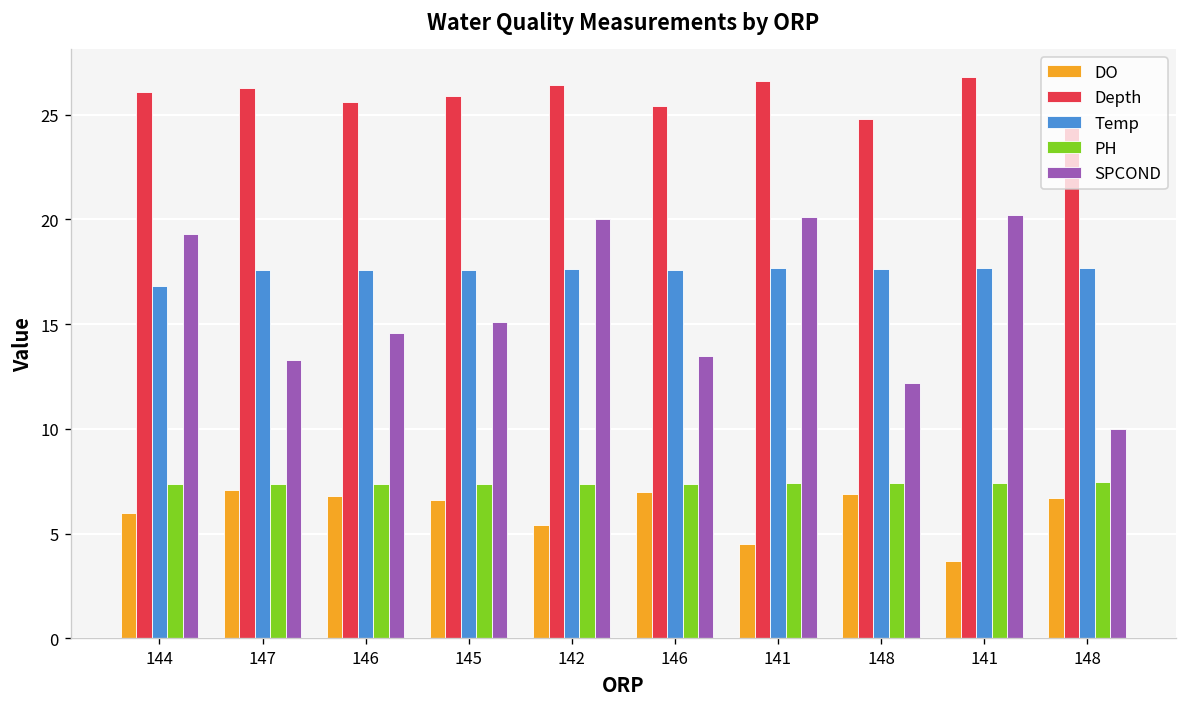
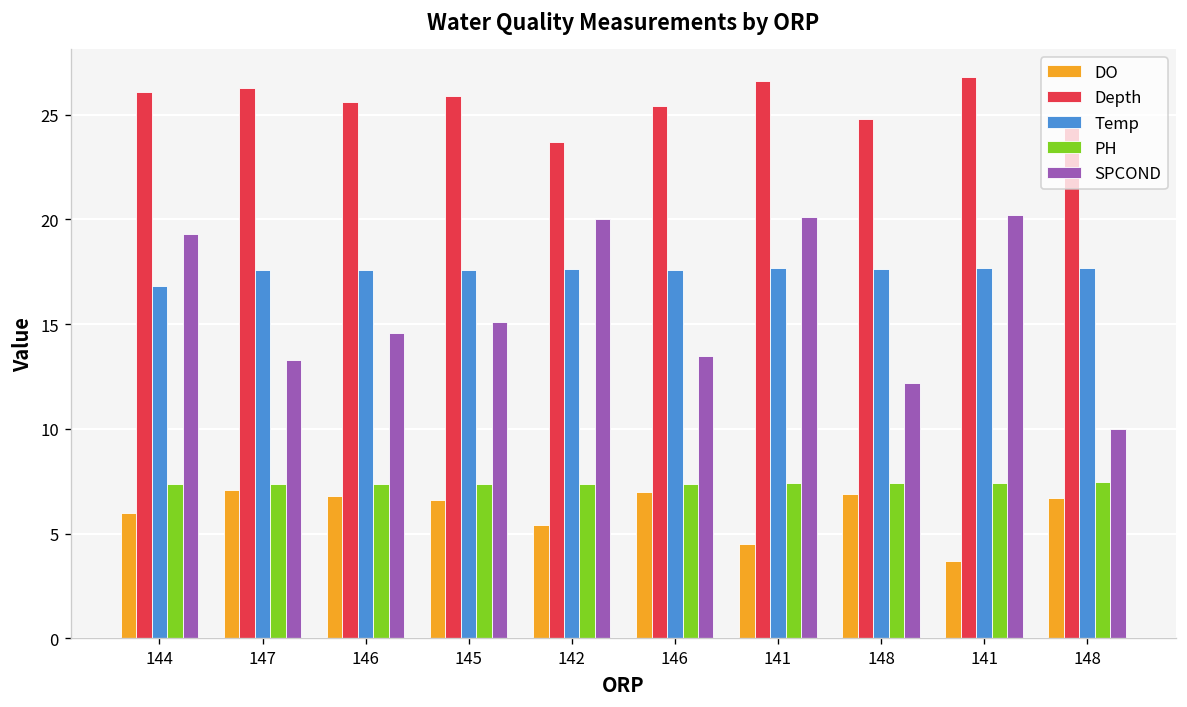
  {
    "DO": {
      "144": 6.0,
      "147": 7.1,
      "145": 6.6,
      "142": 5.4
    },
    "Depth": {
      "144": 26.1,
      "147": 26.3,
      "145": 25.9,
-     "142": 26.4
+     "142": 23.7
    },
    "Temp": {
      "144": 16.8,
      "147": 17.6,
      "145": 17.6,
      "142": 17.6
    },
    "PH": {
      "144": 7.4,
      "147": 7.4,
      "145": 7.4,
      "142": 7.4
    },
    "SPCOND": {
      "144": 19.3,
      "147": 13.3,
      "145": 15.1,
      "142": 20.0
    }
  }
